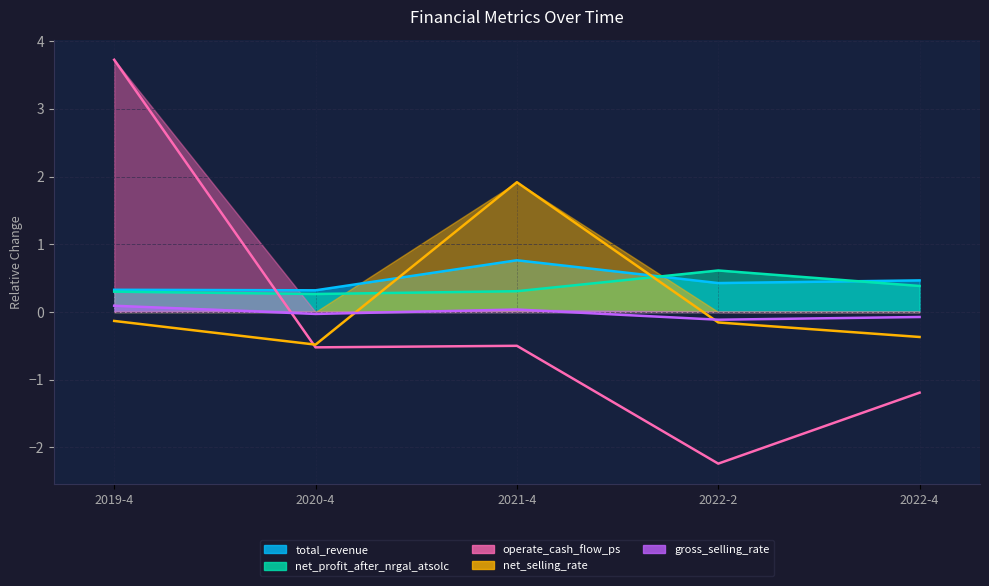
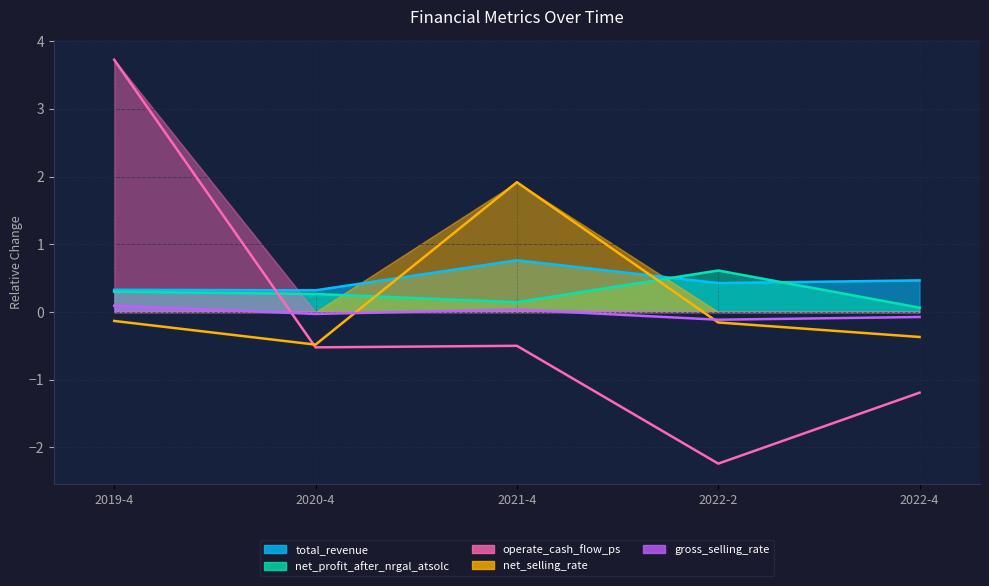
  {
    "total_revenue": {
      "2020-4": 0.3,
      "2021-4": 0.8,
      "2022-2": 0.4,
      "2022-4": 0.5
    },
    "net_profit_after_nrgal_atsolc": {
      "2020-4": 0.3,
-     "2021-4": 0.3,
+     "2021-4": 0.1,
      "2022-2": 0.6,
-     "2022-4": 0.4
+     "2022-4": 0.1
    }
  }
